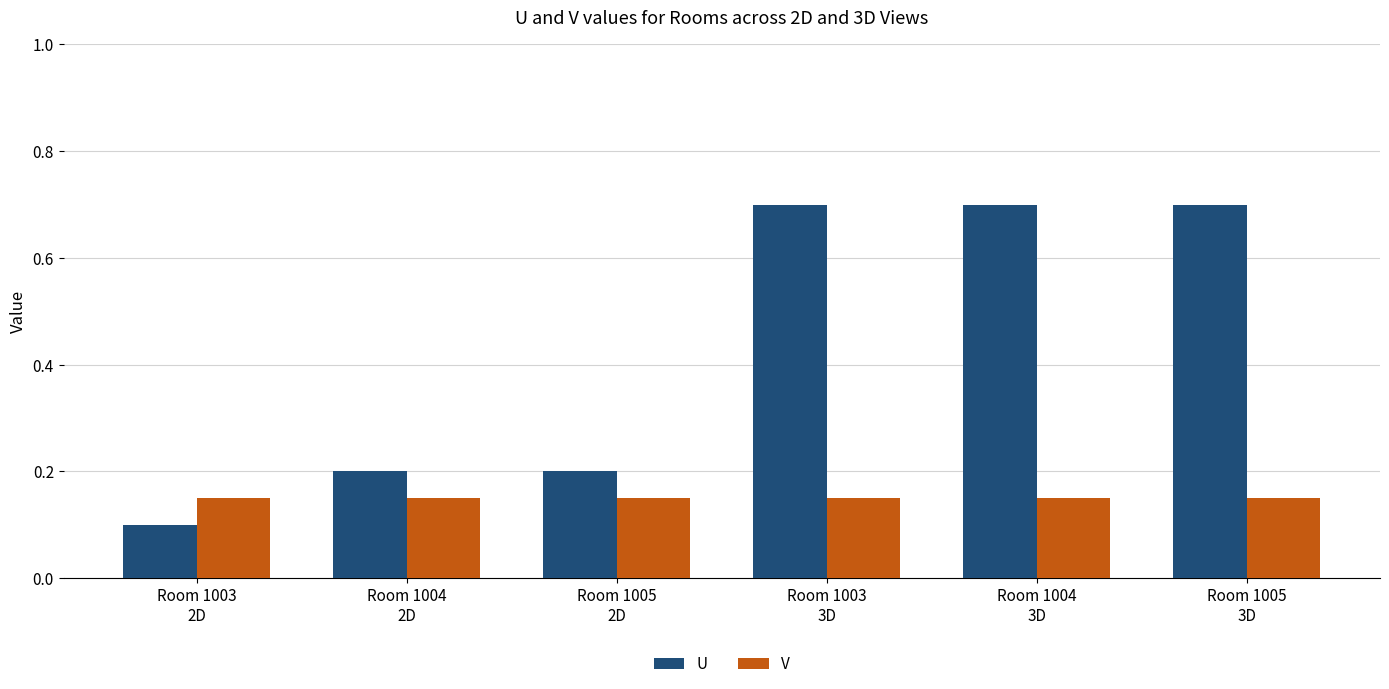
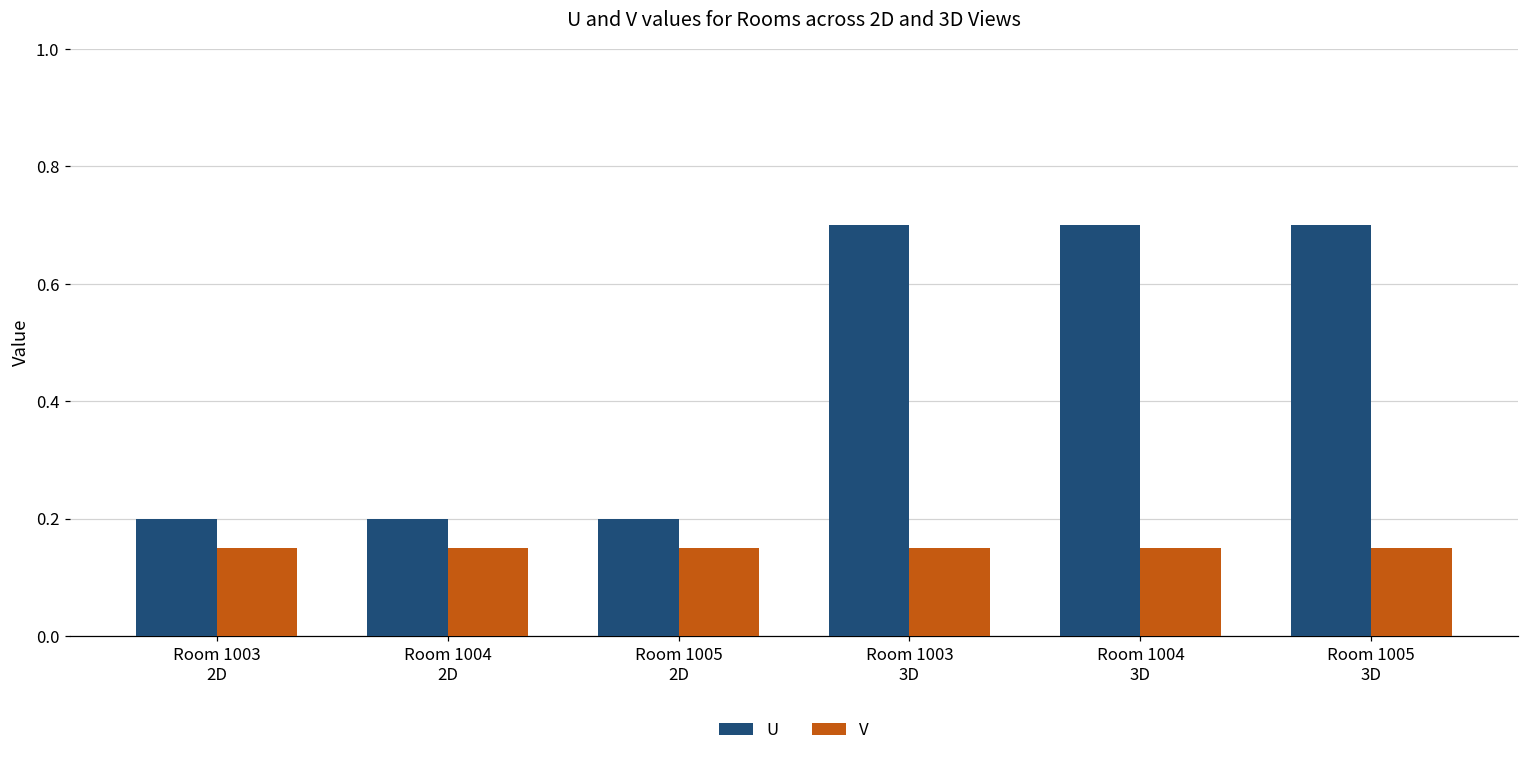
  {
    "U": {
-     "Room 1003 2D": 0.1,
+     "Room 1003 2D": 0.2,
      "Room 1004 2D": 0.2,
      "Room 1005 2D": 0.2,
      "Room 1003 3D": 0.7,
      "Room 1004 3D": 0.7,
      "Room 1005 3D": 0.7
    },
    "V": {
      "Room 1003 2D": 0.15,
      "Room 1004 2D": 0.15,
      "Room 1005 2D": 0.15,
      "Room 1003 3D": 0.15,
      "Room 1004 3D": 0.15,
      "Room 1005 3D": 0.15
    }
  }
